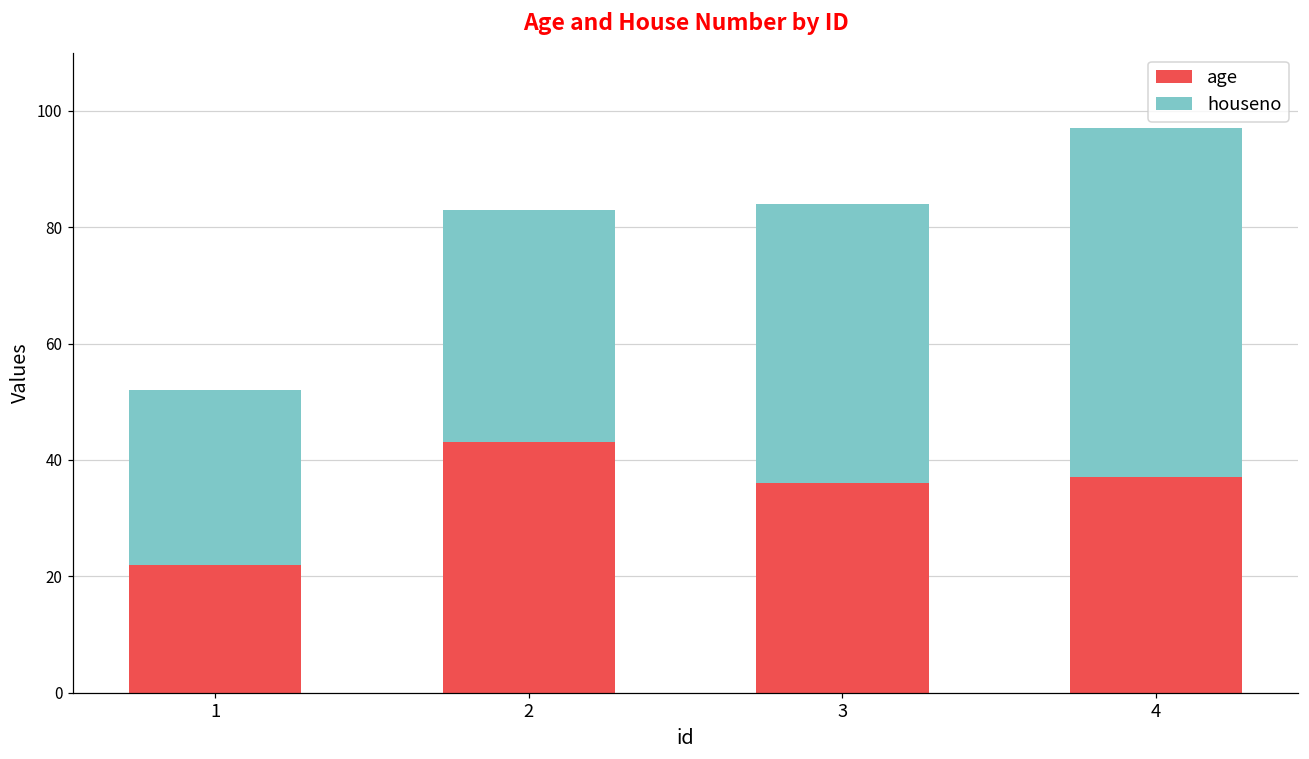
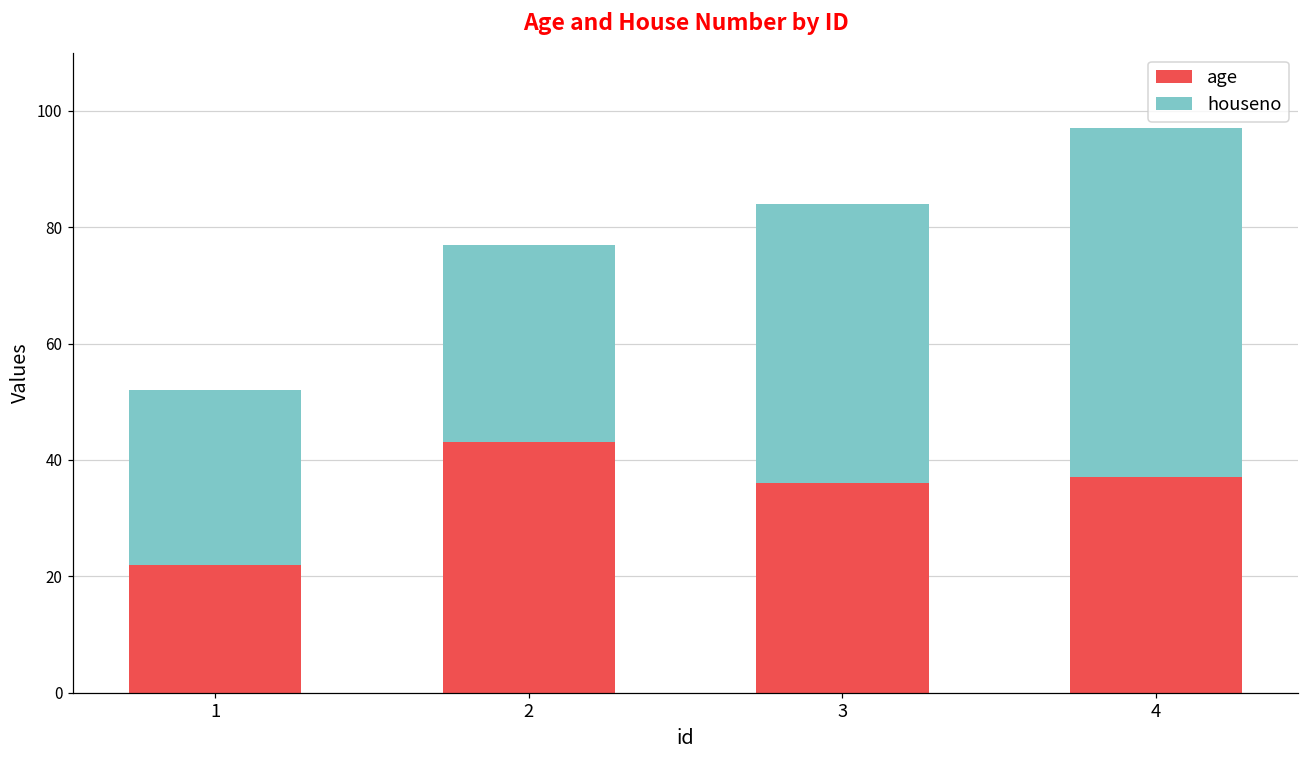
  {
    "age": {
      "1": 22,
      "2": 43,
      "3": 36,
      "4": 37
    },
    "houseno": {
      "1": 30,
-     "2": 40,
+     "2": 34,
      "3": 48,
      "4": 60
    }
  }
